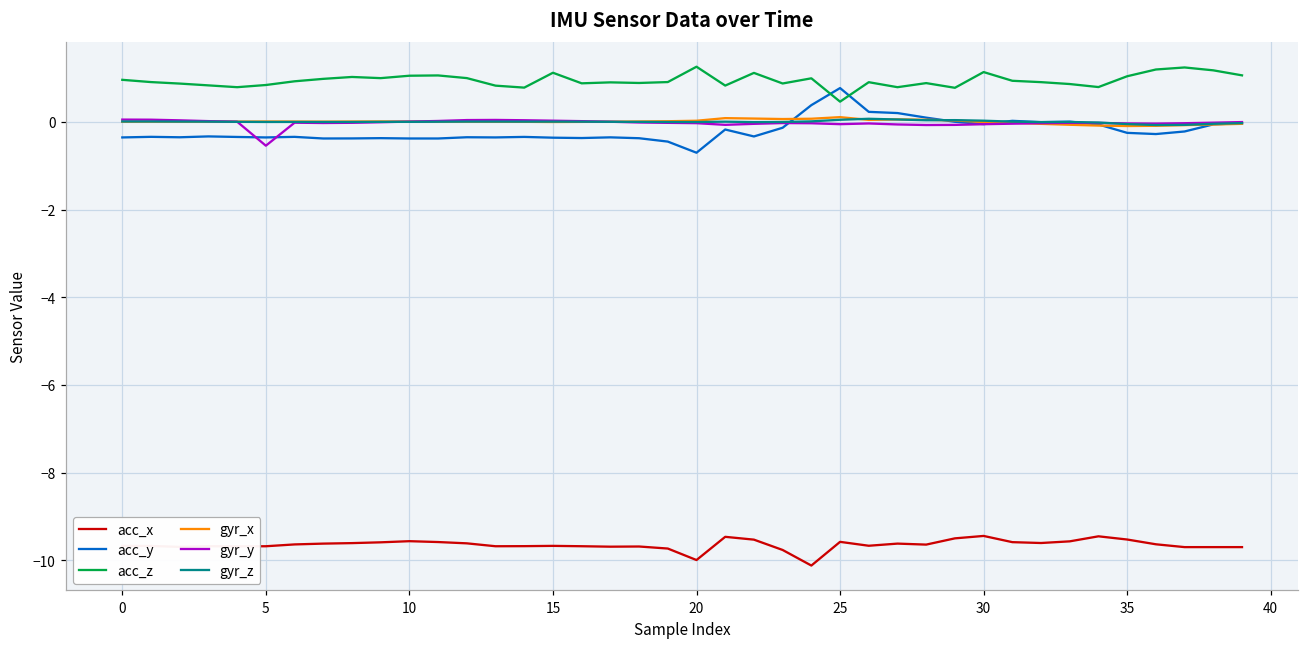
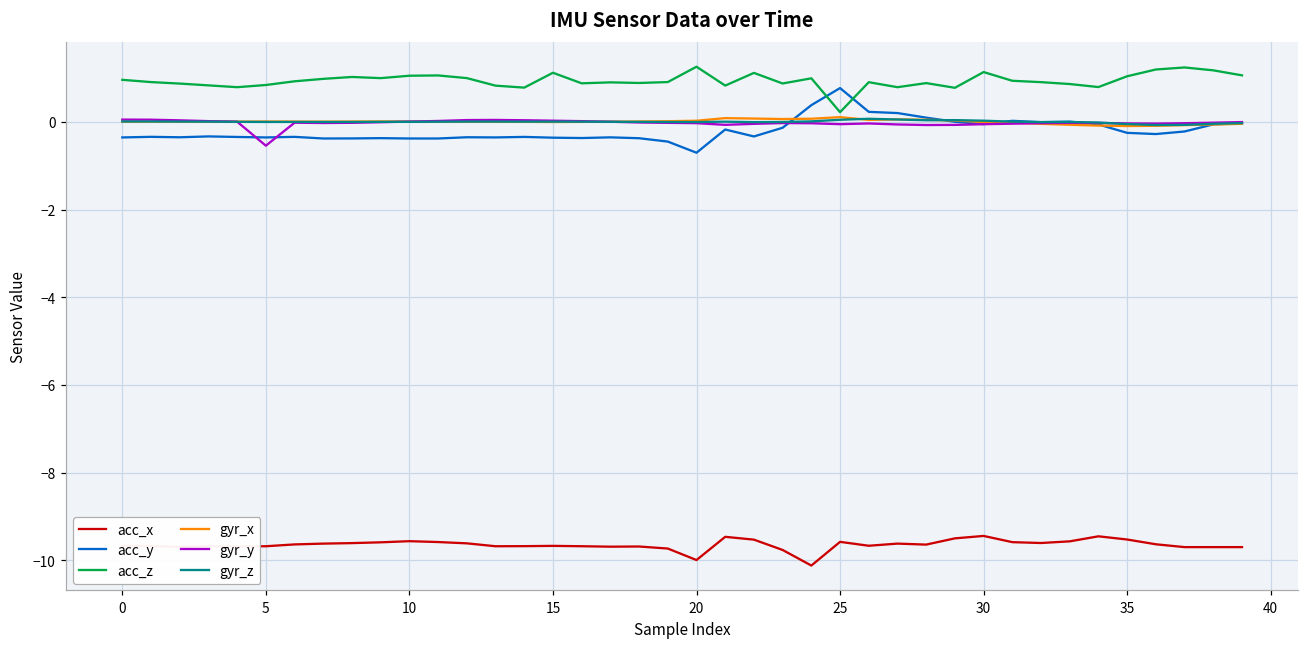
  {
    "acc_x": {
      "5": -9.7,
      "10": -9.6,
      "15": -9.7,
      "20": -10.0,
      "25": -9.6,
      "30": -9.4,
      "35": -9.5
    },
    "acc_y": {
      "0": -0.4,
      "5": -0.4,
      "10": -0.4,
      "15": -0.4,
      "20": -0.7,
      "25": 0.8,
      "35": -0.3
    },
    "acc_z": {
      "0": 1.0,
      "5": 0.8,
      "10": 1.1,
      "15": 1.1,
      "20": 1.3,
-     "25": 0.5,
+     "25": 0.2,
      "30": 1.1,
      "35": 1.0
    },
    "gyr_y": {
      "5": -0.5,
      "25": -0.1
    }
  }
